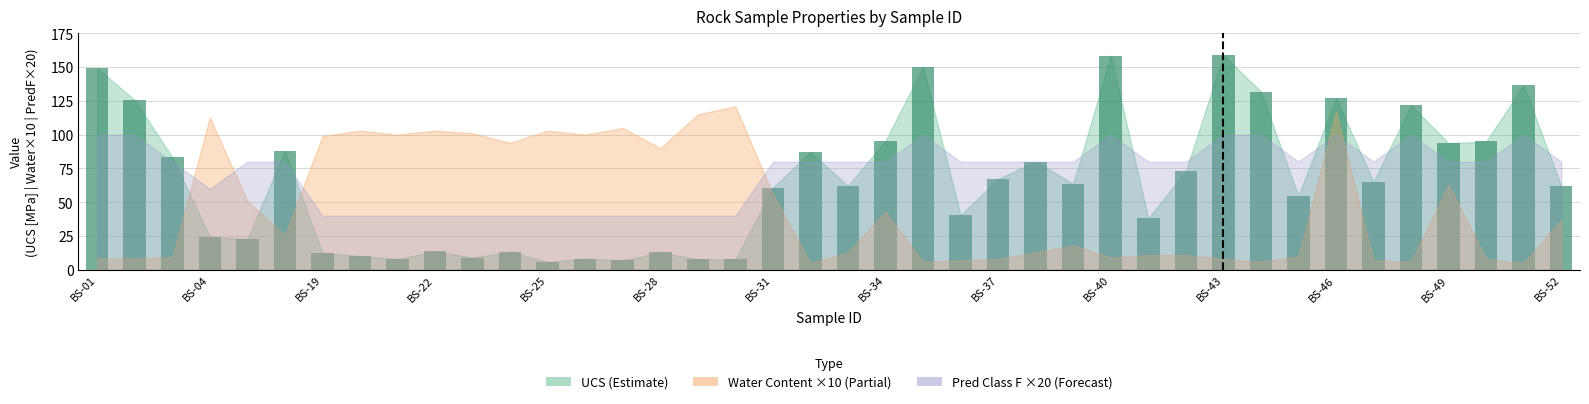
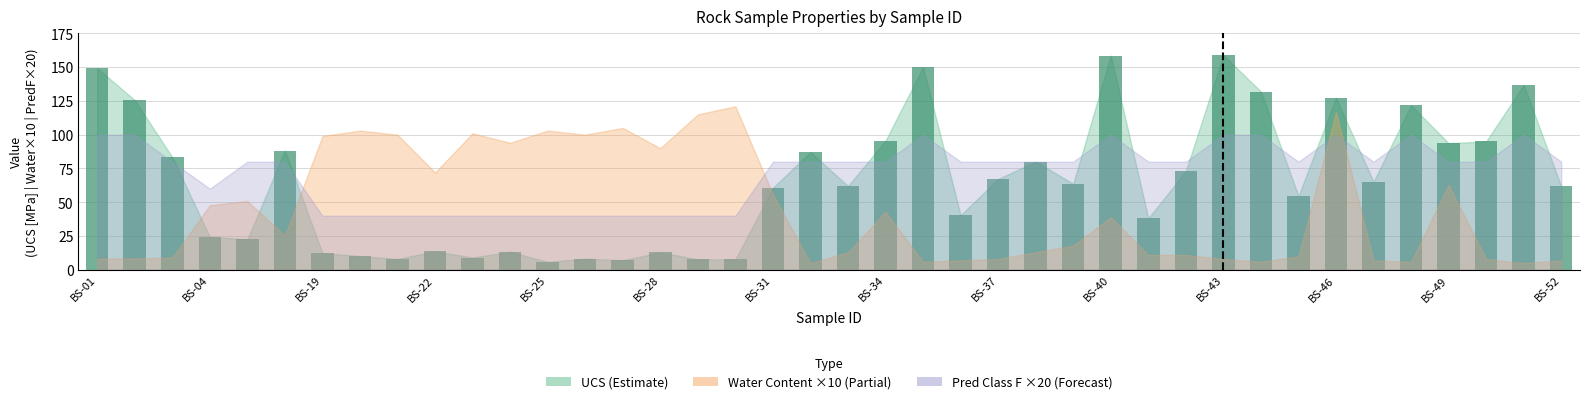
  {
    "Water Content ×10 (Partial)": {
      "BS-01": 8,
-     "BS-04": 113,
+     "BS-04": 48,
      "BS-19": 99,
-     "BS-22": 103,
+     "BS-22": 72,
      "BS-25": 103,
      "BS-28": 90,
      "BS-31": 56,
      "BS-34": 43,
      "BS-37": 8,
-     "BS-40": 9,
+     "BS-40": 39,
      "BS-43": 8,
      "BS-46": 117,
      "BS-49": 63,
-     "BS-52": 37
+     "BS-52": 7
    }
  }
